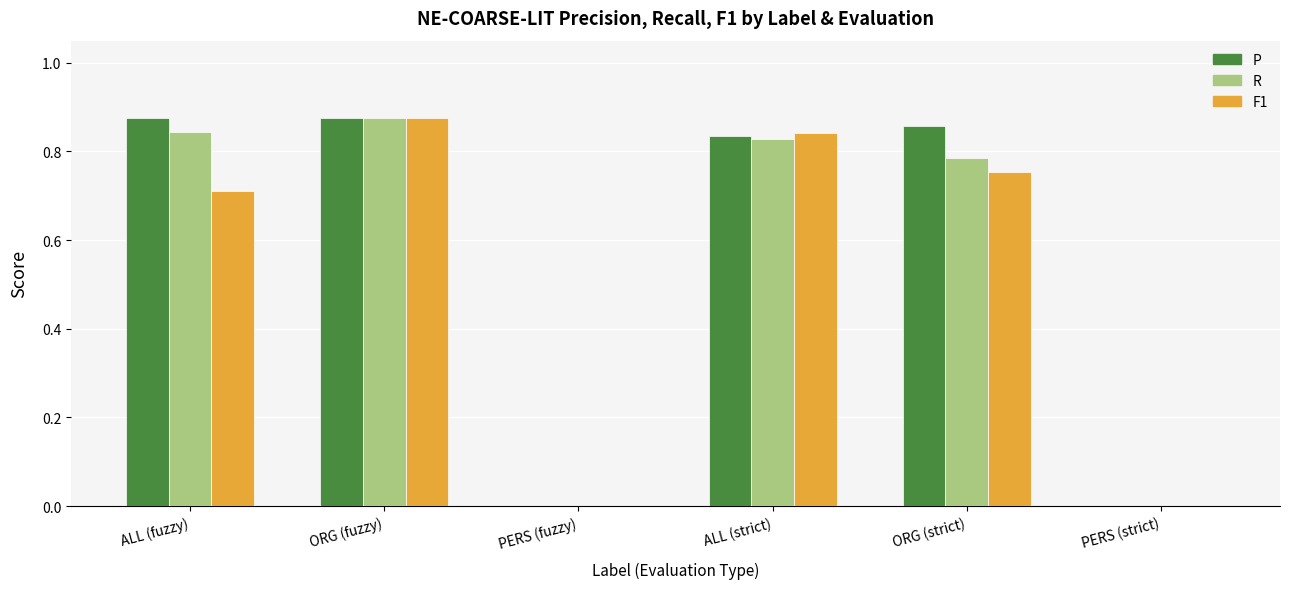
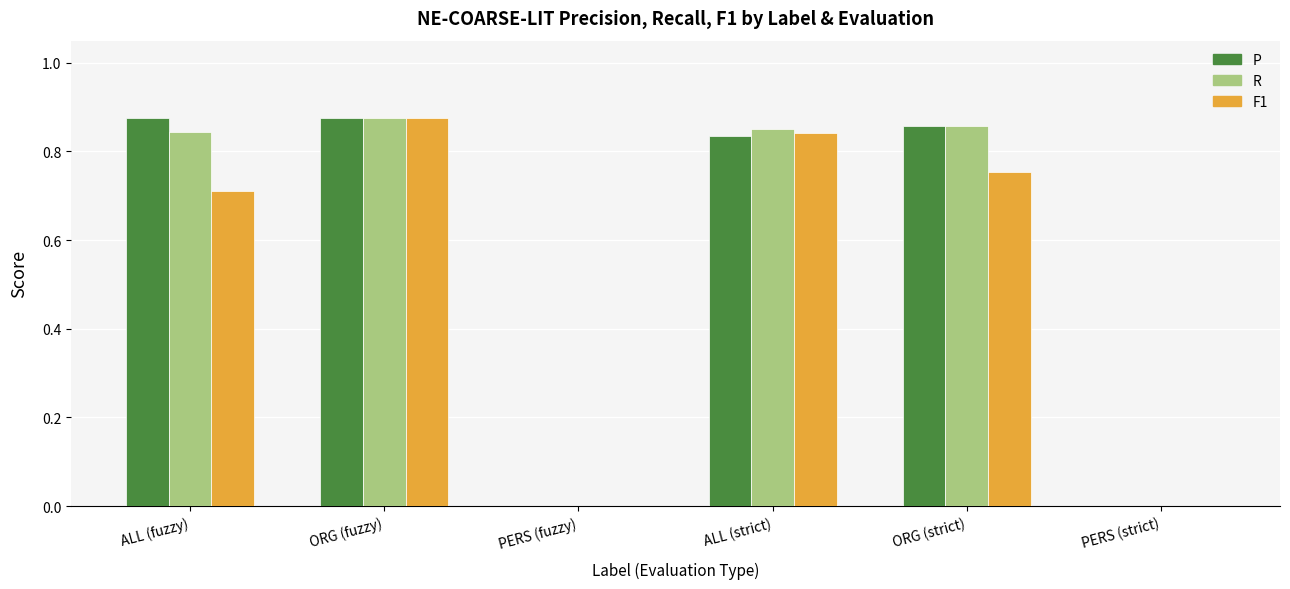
  {
    "P": {
      "ALL (fuzzy)": 0.88,
      "ORG (fuzzy)": 0.88,
      "PERS (fuzzy)": 0.00,
      "ALL (strict)": 0.84,
      "ORG (strict)": 0.86,
      "PERS (strict)": 0.00
    },
    "R": {
      "ALL (fuzzy)": 0.85,
      "ORG (fuzzy)": 0.88,
      "PERS (fuzzy)": 0.00,
-     "ALL (strict)": 0.83,
-     "ORG (strict)": 0.79,
+     "ALL (strict)": 0.85,
+     "ORG (strict)": 0.86,
      "PERS (strict)": 0.00
    },
    "F1": {
      "ALL (fuzzy)": 0.71,
      "ORG (fuzzy)": 0.88,
      "PERS (fuzzy)": 0.00,
      "ALL (strict)": 0.84,
      "ORG (strict)": 0.75,
      "PERS (strict)": 0.00
    }
  }
